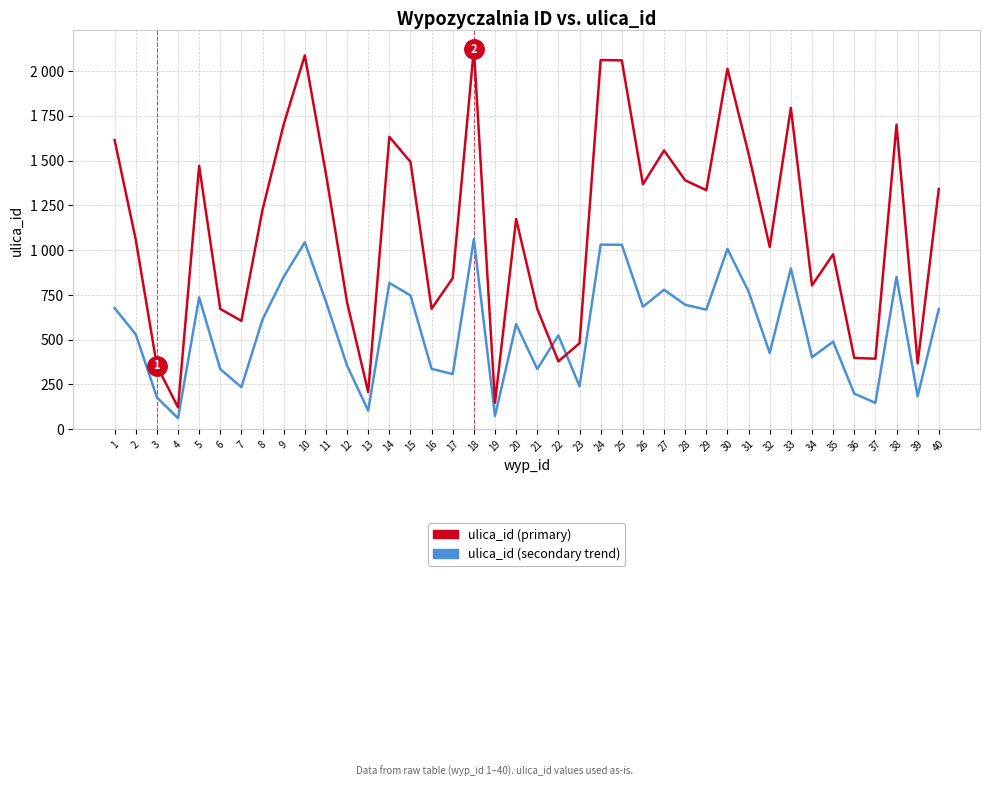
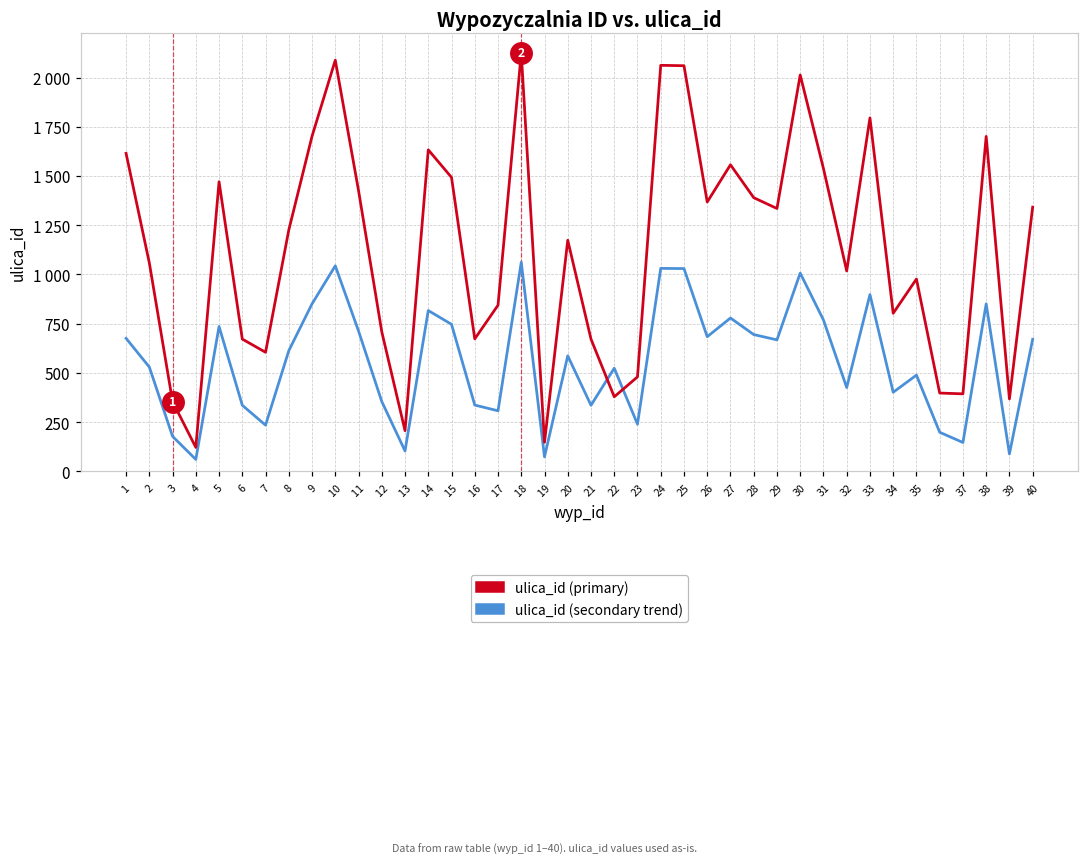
  {
    "ulica_id (secondary trend)": {
      "1": 680,
      "2": 530,
      "3": 180,
      "4": 60,
      "5": 740,
      "6": 340,
      "7": 240,
      "8": 610,
      "9": 850,
      "10": 1040,
      "11": 710,
      "12": 360,
      "13": 100,
      "14": 820,
      "15": 750,
      "16": 340,
      "17": 310,
      "18": 1060,
      "19": 70,
      "20": 590,
      "21": 340,
      "22": 520,
      "23": 240,
      "24": 1030,
      "25": 1030,
      "26": 680,
      "27": 780,
      "28": 700,
      "29": 670,
      "30": 1010,
      "31": 770,
      "32": 430,
      "33": 900,
      "34": 400,
      "35": 490,
      "36": 200,
      "37": 150,
      "38": 850,
-     "39": 180,
+     "39": 90,
      "40": 670
    }
  }
